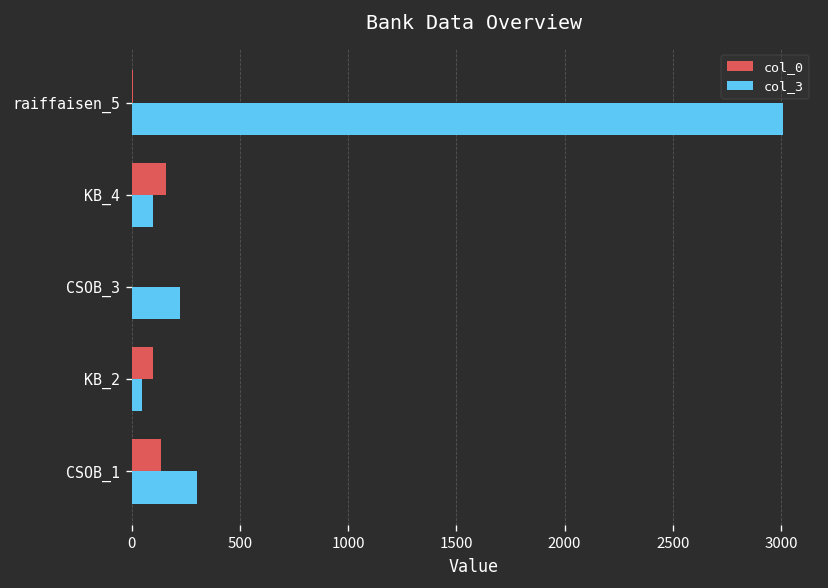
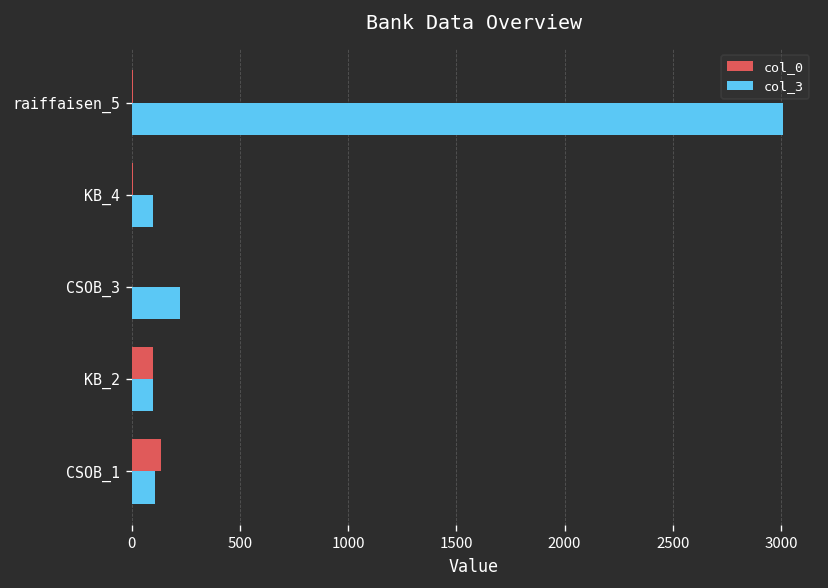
  {
    "col_0": {
-     "KB_4": 160,
+     "KB_4": 0,
      "KB_2": 100,
      "CSOB_1": 140
    },
    "col_3": {
      "raiffaisen_5": 3010,
      "KB_4": 100,
      "CSOB_3": 220,
-     "KB_2": 50,
-     "CSOB_1": 300
+     "KB_2": 100,
+     "CSOB_1": 110
    }
  }
